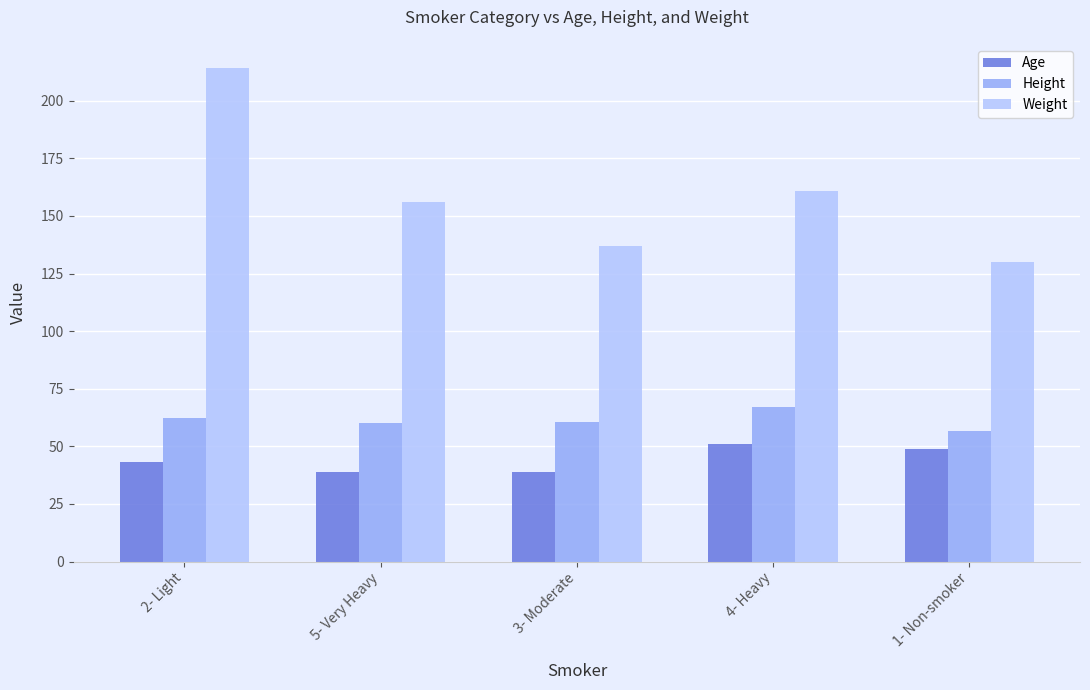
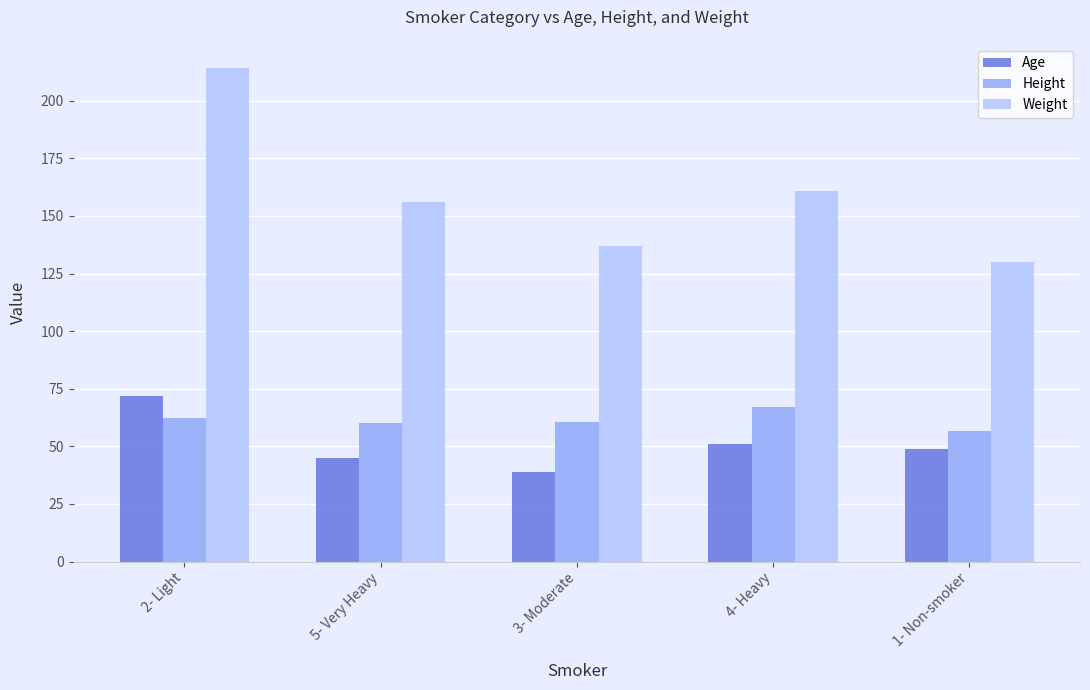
  {
    "Age": {
-     "2- Light": 43,
-     "5- Very Heavy": 39,
+     "2- Light": 72,
+     "5- Very Heavy": 45,
      "3- Moderate": 39,
      "4- Heavy": 51,
      "1- Non-smoker": 49
    }
  }
